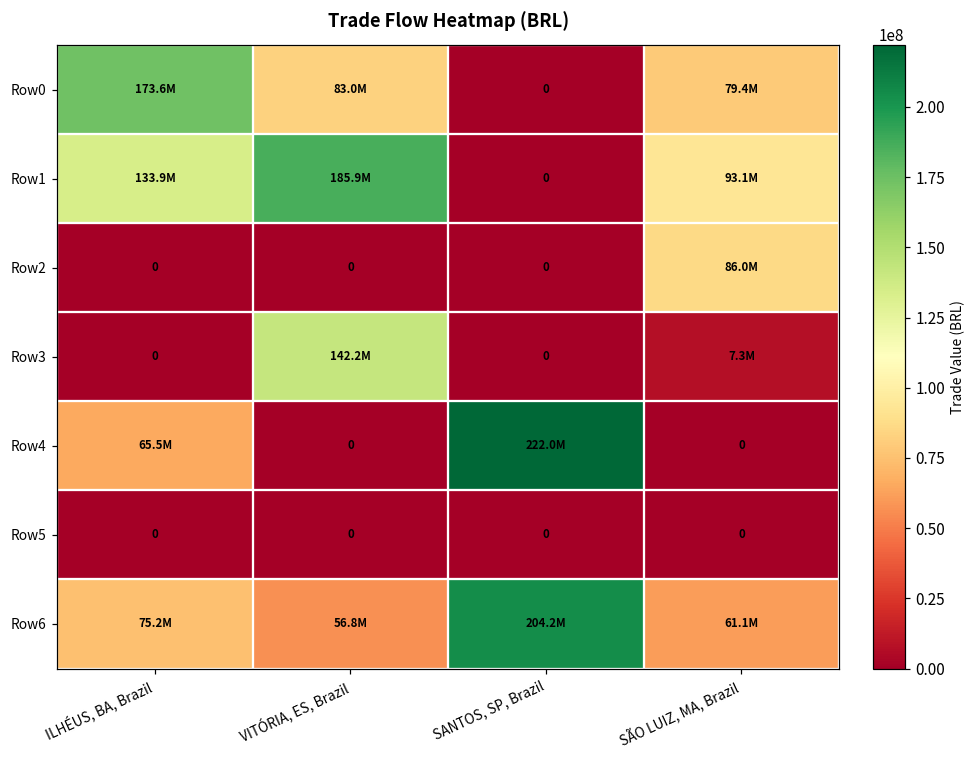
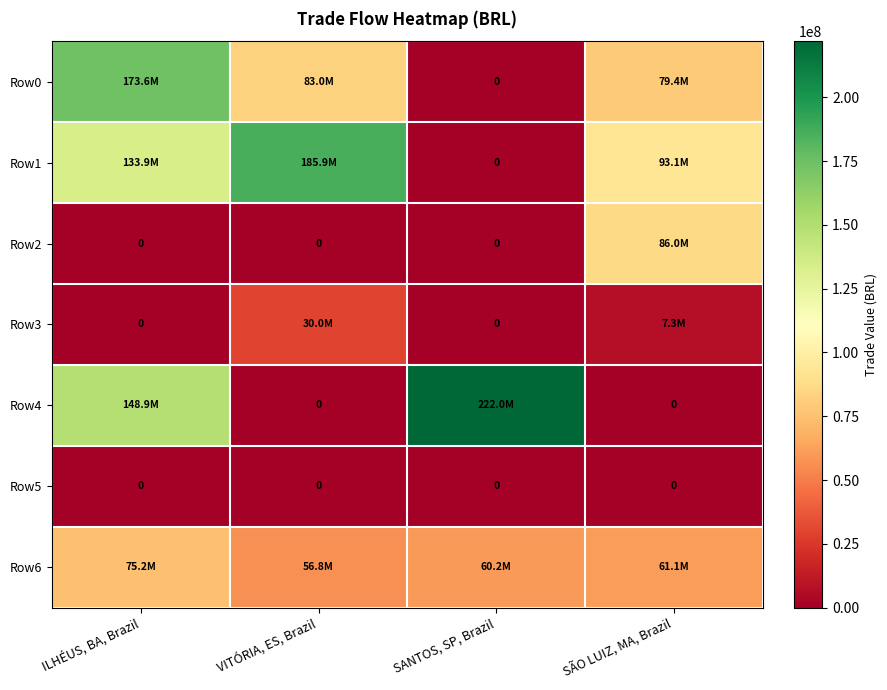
  {
    "Row0": {
      "ILHÉUS, BA, Brazil": "173.6M",
      "VITÓRIA, ES, Brazil": "83.0M",
      "SANTOS, SP, Brazil": "0",
      "SÃO LUIZ, MA, Brazil": "79.4M"
    },
    "Row1": {
      "ILHÉUS, BA, Brazil": "133.9M",
      "VITÓRIA, ES, Brazil": "185.9M",
      "SANTOS, SP, Brazil": "0",
      "SÃO LUIZ, MA, Brazil": "93.1M"
    },
    "Row2": {
      "ILHÉUS, BA, Brazil": "0",
      "VITÓRIA, ES, Brazil": "0",
      "SANTOS, SP, Brazil": "0",
      "SÃO LUIZ, MA, Brazil": "86.0M"
    },
    "Row3": {
      "ILHÉUS, BA, Brazil": "0",
-     "VITÓRIA, ES, Brazil": "142.2M",
+     "VITÓRIA, ES, Brazil": "30.0M",
      "SANTOS, SP, Brazil": "0",
      "SÃO LUIZ, MA, Brazil": "7.3M"
    },
    "Row4": {
-     "ILHÉUS, BA, Brazil": "65.5M",
+     "ILHÉUS, BA, Brazil": "148.9M",
      "VITÓRIA, ES, Brazil": "0",
      "SANTOS, SP, Brazil": "222.0M",
      "SÃO LUIZ, MA, Brazil": "0"
    },
    "Row5": {
      "ILHÉUS, BA, Brazil": "0",
      "VITÓRIA, ES, Brazil": "0",
      "SANTOS, SP, Brazil": "0",
      "SÃO LUIZ, MA, Brazil": "0"
    },
    "Row6": {
      "ILHÉUS, BA, Brazil": "75.2M",
      "VITÓRIA, ES, Brazil": "56.8M",
-     "SANTOS, SP, Brazil": "204.2M",
+     "SANTOS, SP, Brazil": "60.2M",
      "SÃO LUIZ, MA, Brazil": "61.1M"
    }
  }
